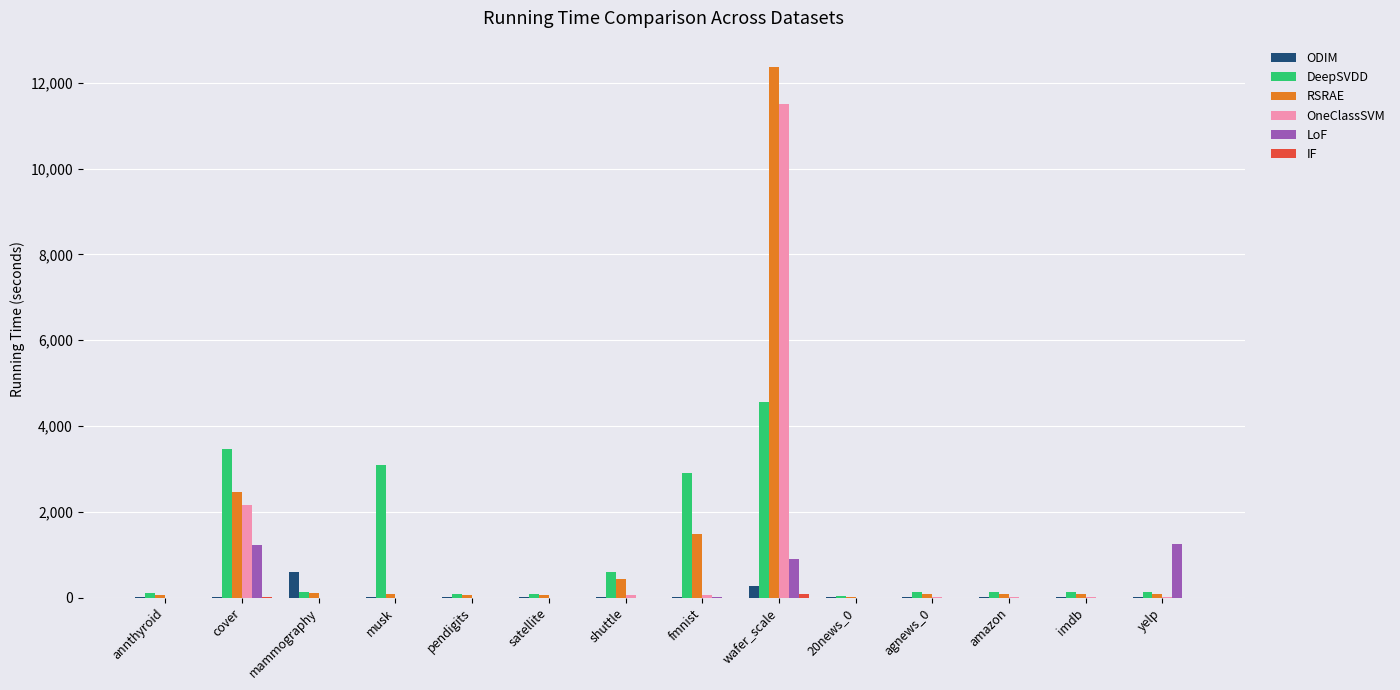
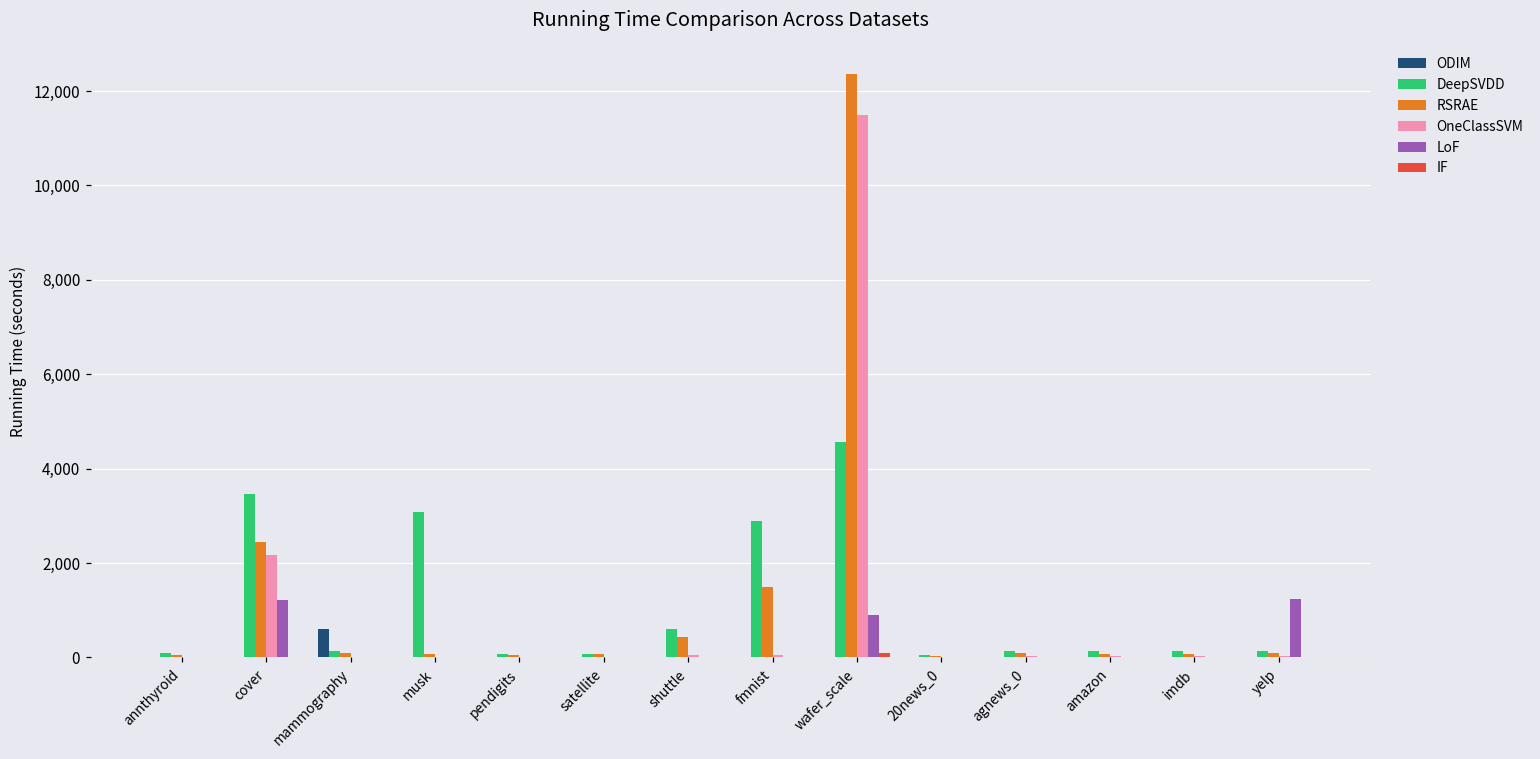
  {
    "ODIM": {
      "mammography": "600",
-     "wafer_scale": "300"
+     "wafer_scale": "0"
    },
    "DeepSVDD": {
      "annthyroid": "100",
      "cover": "3,500",
      "mammography": "100",
      "musk": "3,100",
      "pendigits": "100",
      "satellite": "100",
      "shuttle": "600",
      "fmnist": "2,900",
      "wafer_scale": "4,600",
      "agnews_0": "100",
      "amazon": "100",
      "imdb": "100",
      "yelp": "100"
    },
    "OneClassSVM": {
      "cover": "2,200",
      "shuttle": "100",
      "wafer_scale": "11,500"
    },
    "LoF": {
      "cover": "1,200",
      "wafer_scale": "900",
      "yelp": "1,200"
    }
  }
